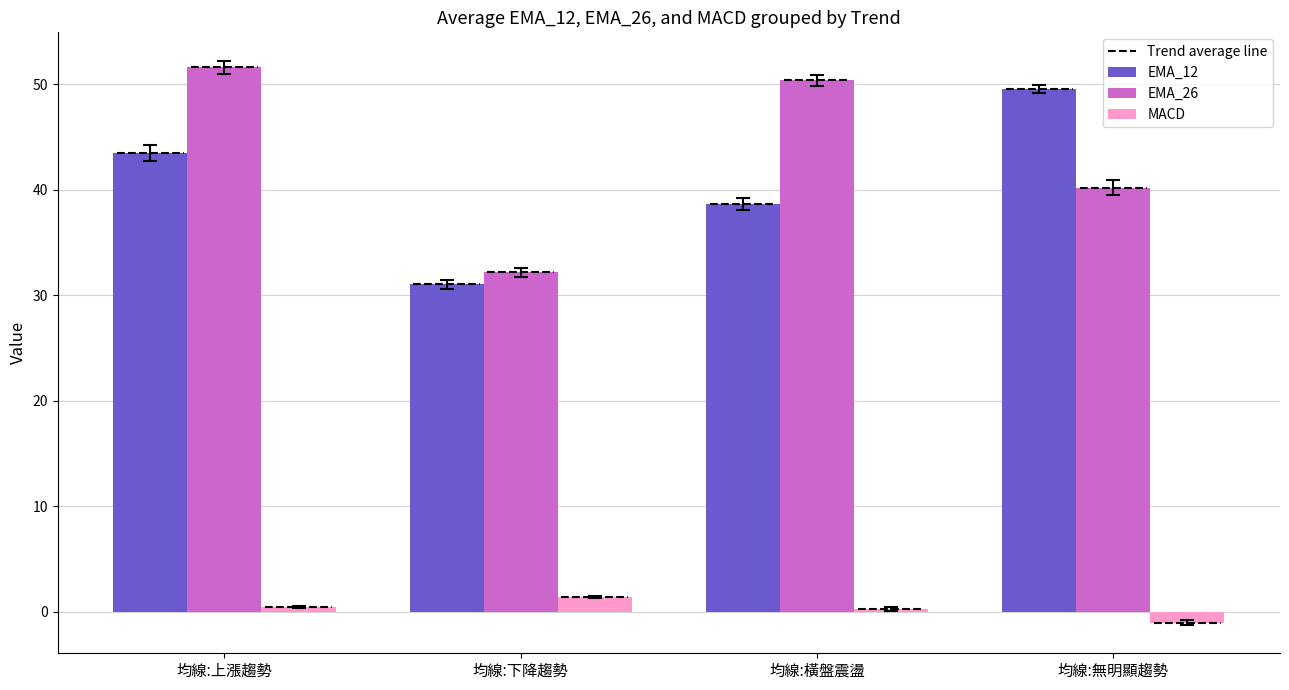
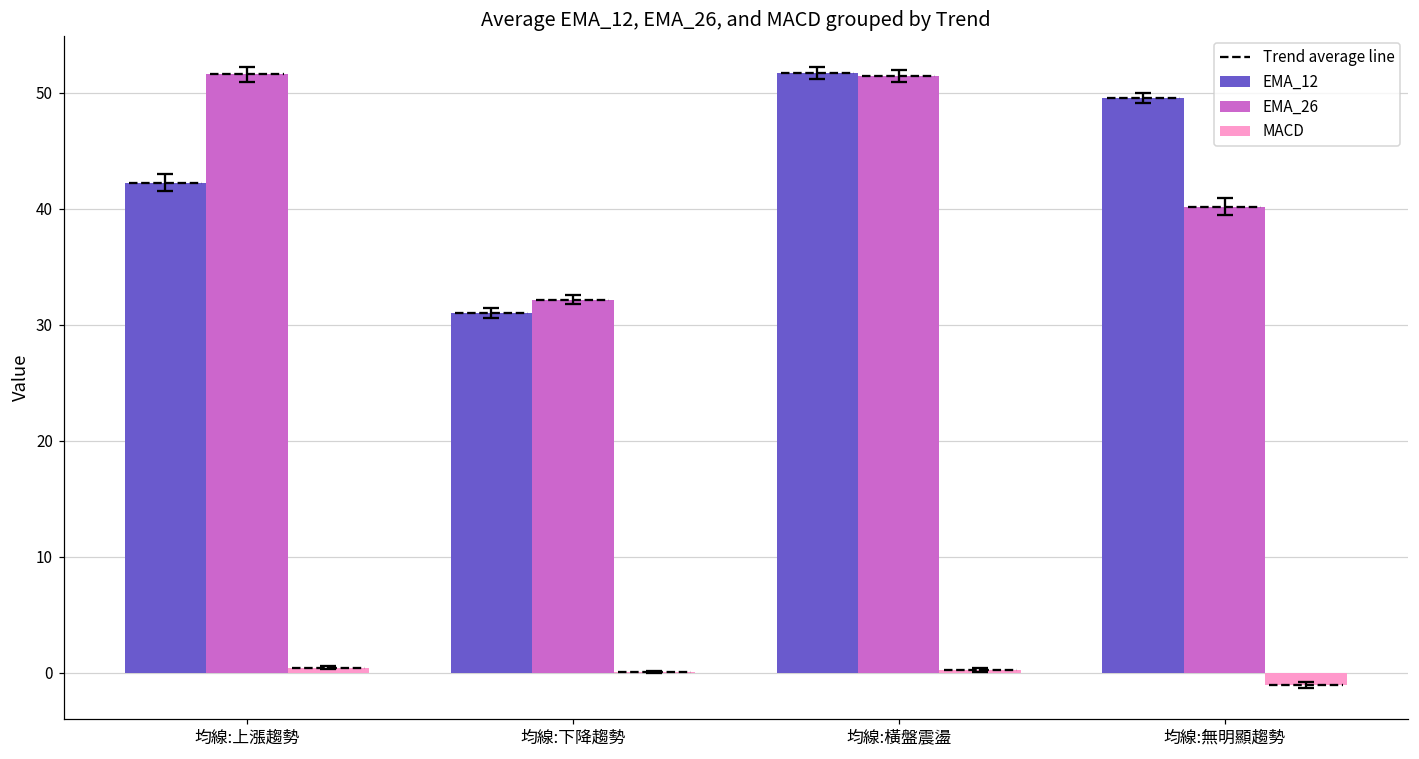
  {
    "EMA_12": {
-     "均線:上漲趨勢": 43.5,
+     "均線:上漲趨勢": 42.3,
      "均線:下降趨勢": 31.0,
-     "均線:橫盤震盪": 38.7,
+     "均線:橫盤震盪": 51.7,
      "均線:無明顯趨勢": 49.6
    },
    "EMA_26": {
      "均線:上漲趨勢": 51.6,
      "均線:下降趨勢": 32.2,
-     "均線:橫盤震盪": 50.4,
+     "均線:橫盤震盪": 51.5,
      "均線:無明顯趨勢": 40.2
    },
    "MACD": {
      "均線:上漲趨勢": 0.4,
-     "均線:下降趨勢": 1.4,
+     "均線:下降趨勢": 0.0,
      "均線:橫盤震盪": 0.2,
      "均線:無明顯趨勢": -1.1
    }
  }
